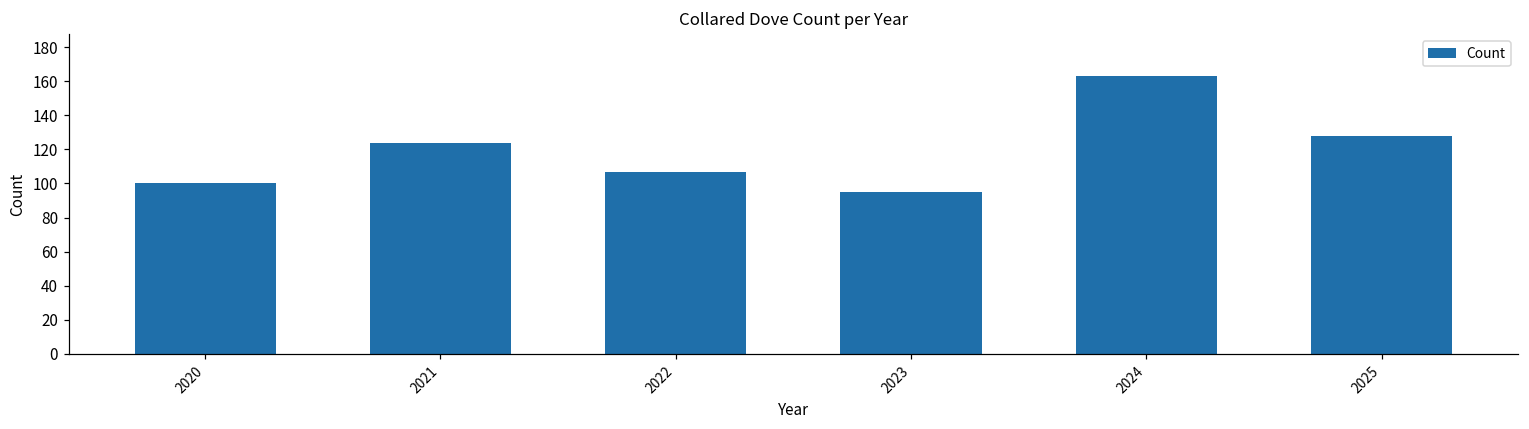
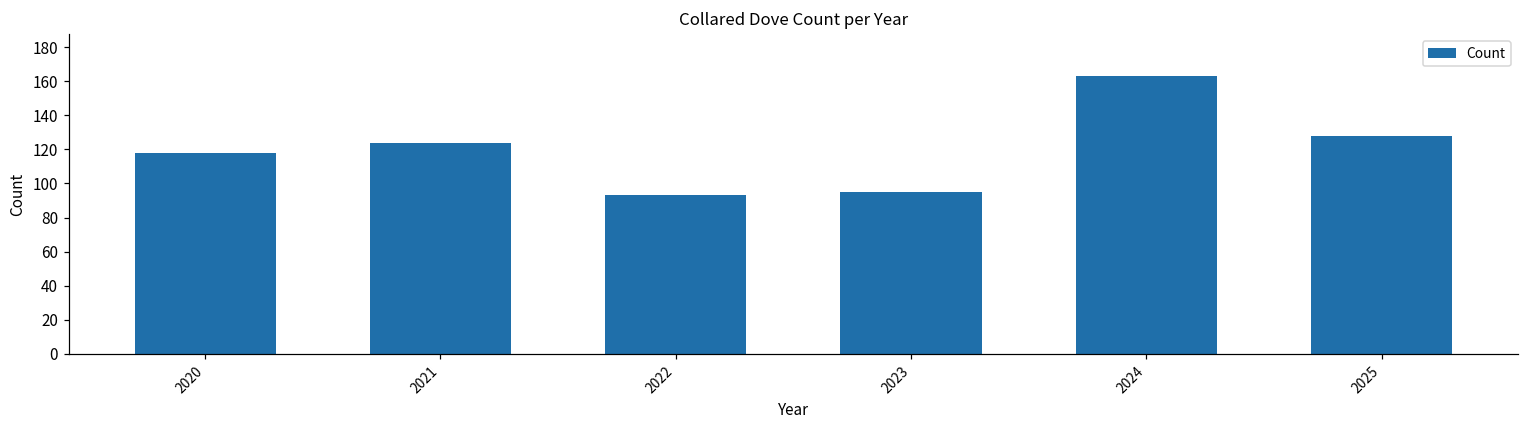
  {
-   "2020": 100,
+   "2020": 118,
    "2021": 124,
-   "2022": 107,
+   "2022": 93,
    "2023": 95,
    "2024": 163,
    "2025": 128
  }
